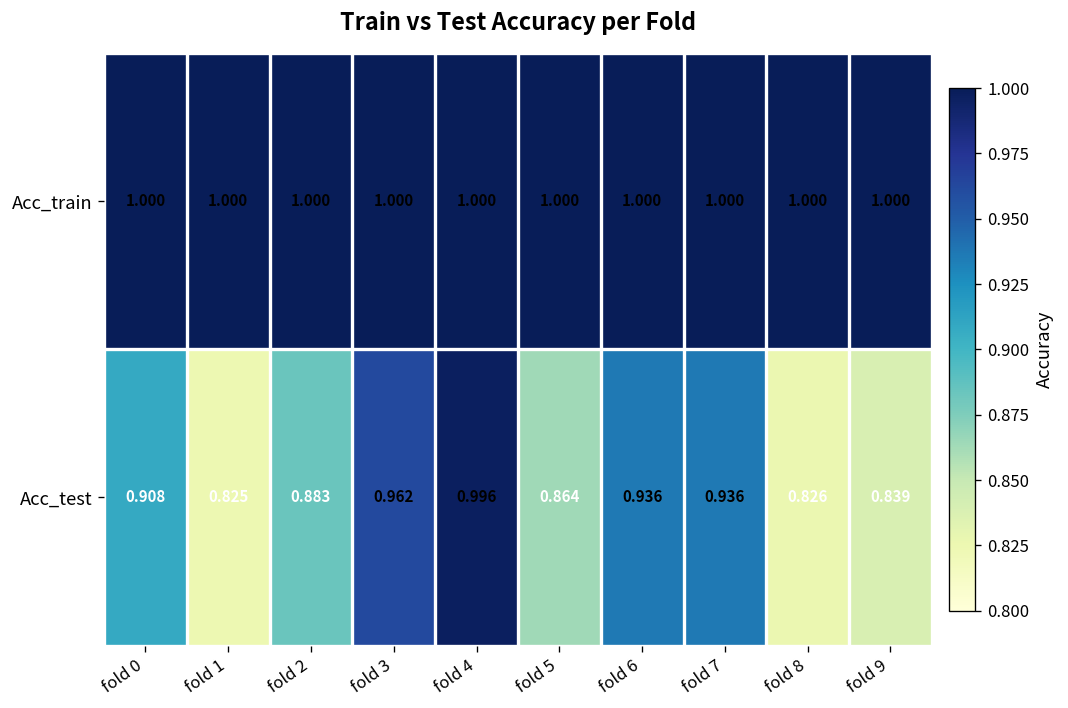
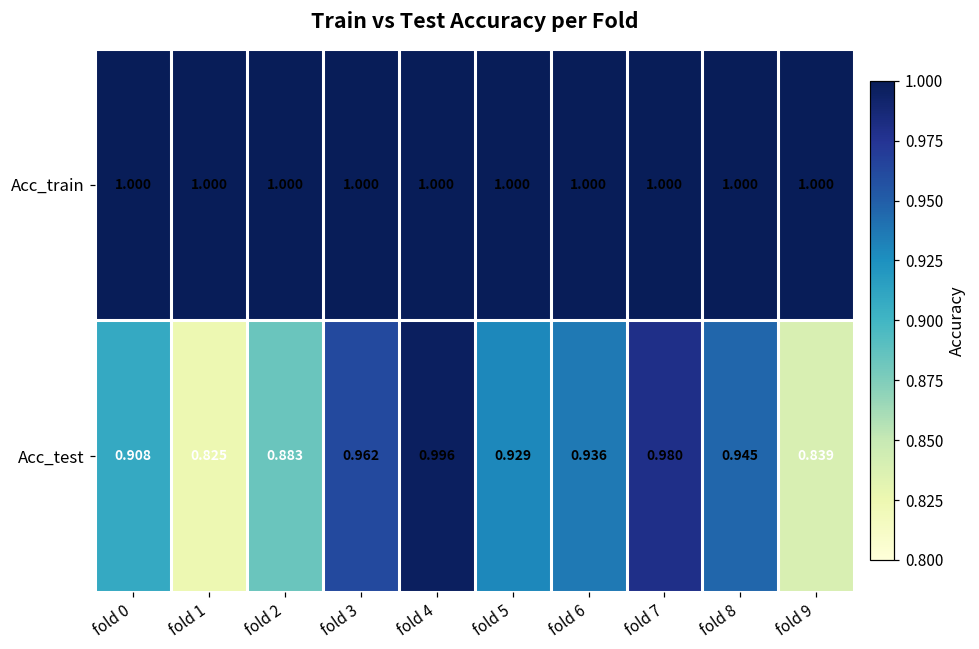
  {
    "Acc_train": {
      "fold 0": 1.000,
      "fold 1": 1.000,
      "fold 2": 1.000,
      "fold 3": 1.000,
      "fold 4": 1.000,
      "fold 5": 1.000,
      "fold 6": 1.000,
      "fold 7": 1.000,
      "fold 8": 1.000,
      "fold 9": 1.000
    },
    "Acc_test": {
      "fold 0": 0.908,
      "fold 1": 0.825,
      "fold 2": 0.883,
      "fold 3": 0.962,
      "fold 4": 0.996,
-     "fold 5": 0.864,
+     "fold 5": 0.929,
      "fold 6": 0.936,
-     "fold 7": 0.936,
-     "fold 8": 0.826,
+     "fold 7": 0.980,
+     "fold 8": 0.945,
      "fold 9": 0.839
    }
  }
